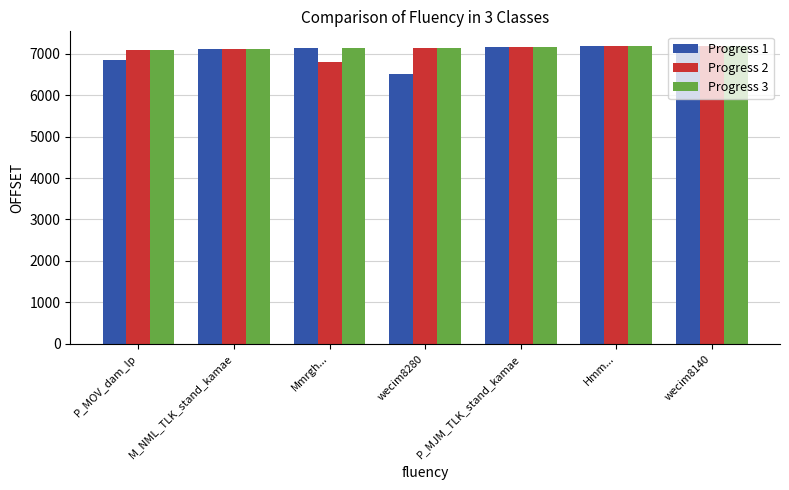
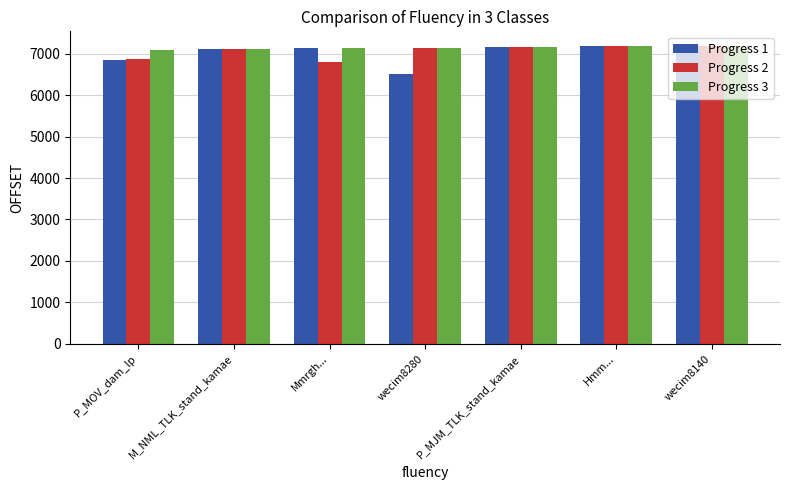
  {
    "Progress 1": {
      "P_MOV_dam_lp": 6900,
      "M_NML_TLK_stand_kamae": 7100,
      "Mmrgh...": 7100,
      "wecim8280": 6500,
      "P_MJM_TLK_stand_kamae": 7200,
      "Hmm...": 7200
    },
    "Progress 2": {
-     "P_MOV_dam_lp": 7100,
+     "P_MOV_dam_lp": 6900,
      "M_NML_TLK_stand_kamae": 7100,
      "Mmrgh...": 6800,
      "wecim8280": 7100,
      "P_MJM_TLK_stand_kamae": 7200,
      "Hmm...": 7200
    },
    "Progress 3": {
      "P_MOV_dam_lp": 7100,
      "M_NML_TLK_stand_kamae": 7100,
      "Mmrgh...": 7100,
      "wecim8280": 7100,
      "P_MJM_TLK_stand_kamae": 7200,
      "Hmm...": 7200
    }
  }
